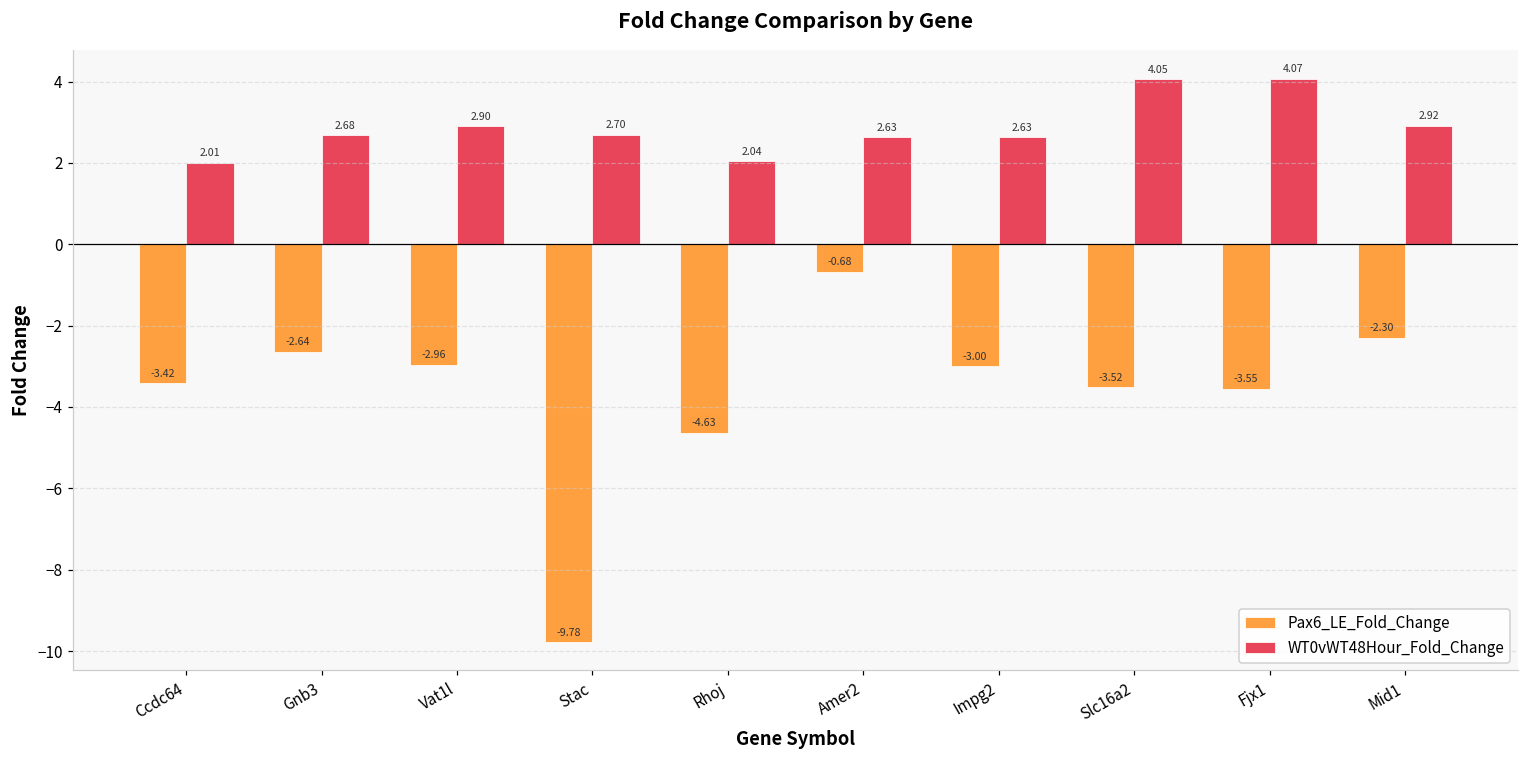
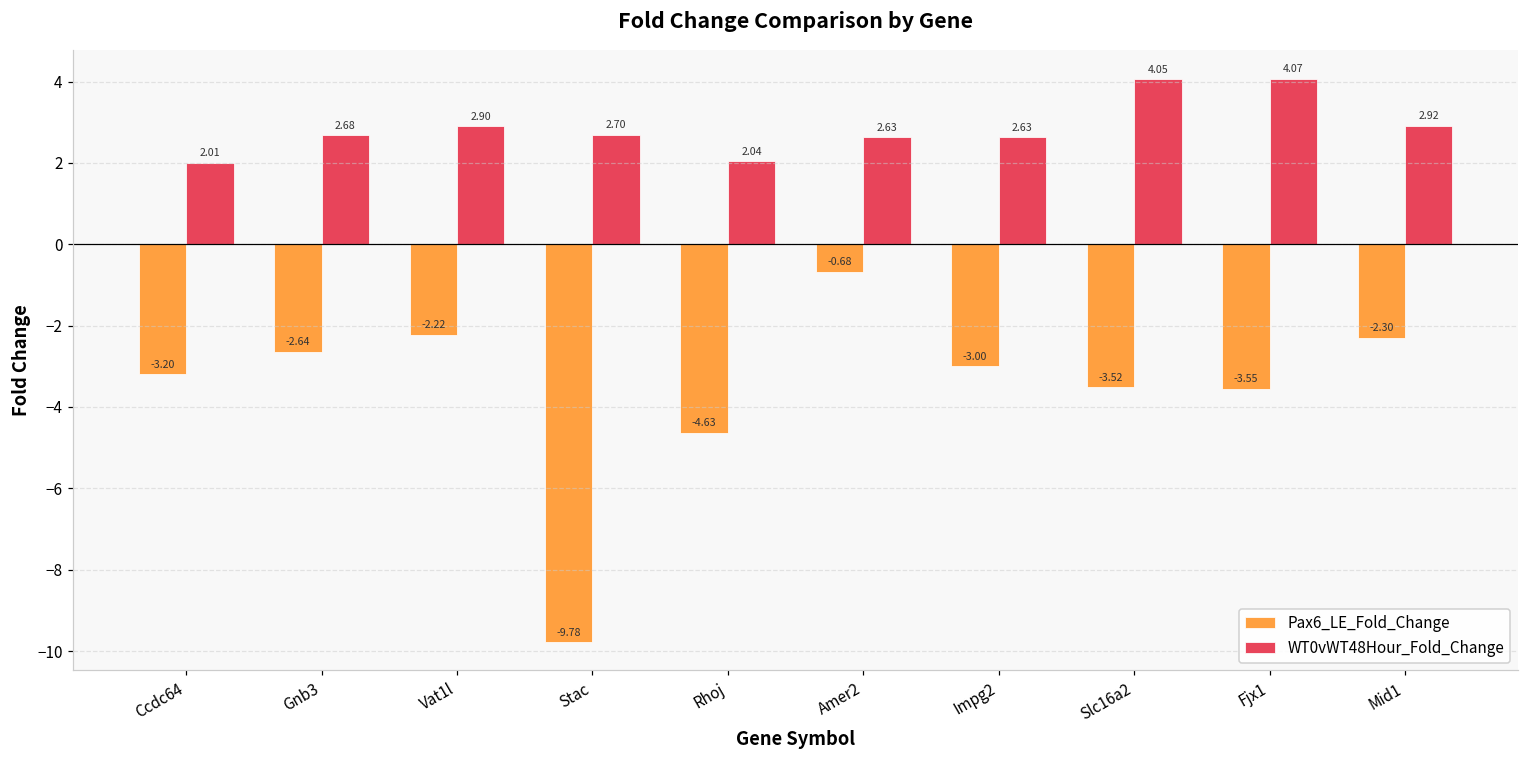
  {
    "Pax6_LE_Fold_Change": {
-     "Ccdc64": -3.42,
+     "Ccdc64": -3.20,
      "Gnb3": -2.64,
-     "Vat1l": -2.96,
+     "Vat1l": -2.22,
      "Stac": -9.78,
      "Rhoj": -4.63,
      "Amer2": -0.68,
      "Impg2": -3.00,
      "Slc16a2": -3.52,
      "Fjx1": -3.55,
      "Mid1": -2.30
    },
    "WT0vWT48Hour_Fold_Change": {
      "Ccdc64": 2.01,
      "Gnb3": 2.68,
      "Vat1l": 2.90,
      "Stac": 2.70,
      "Rhoj": 2.04,
      "Amer2": 2.63,
      "Impg2": 2.63,
      "Slc16a2": 4.05,
      "Fjx1": 4.07,
      "Mid1": 2.92
    }
  }
